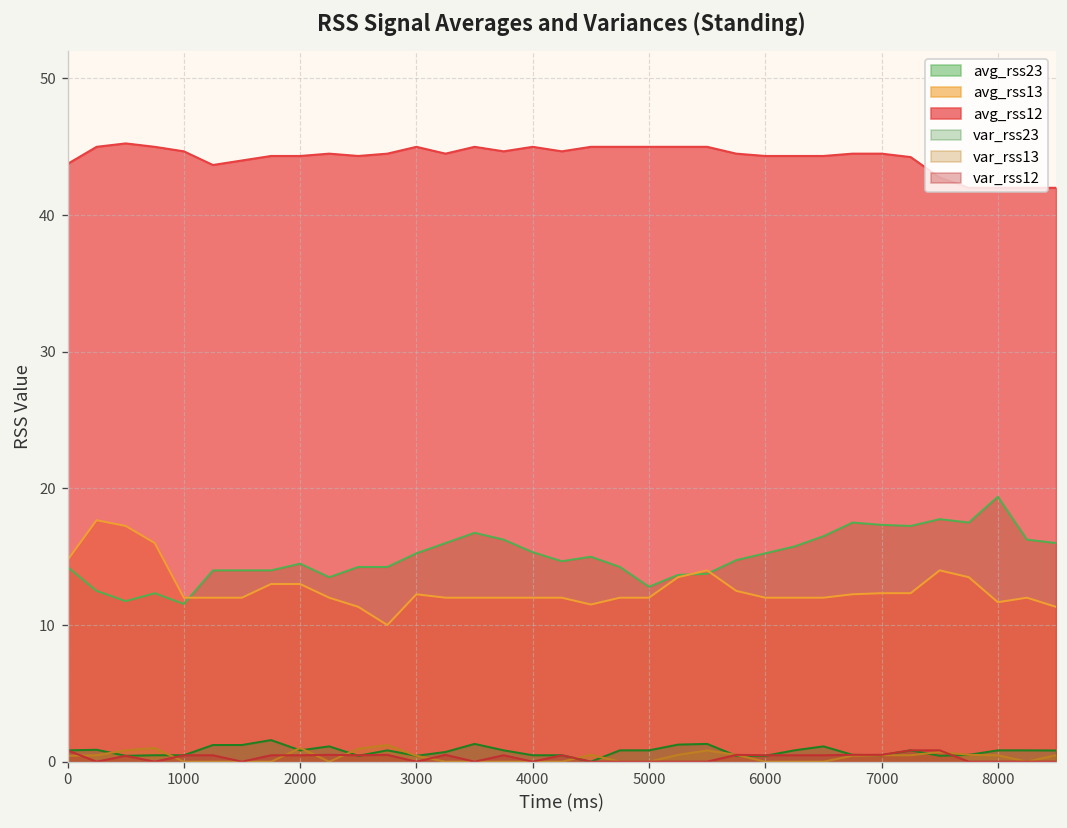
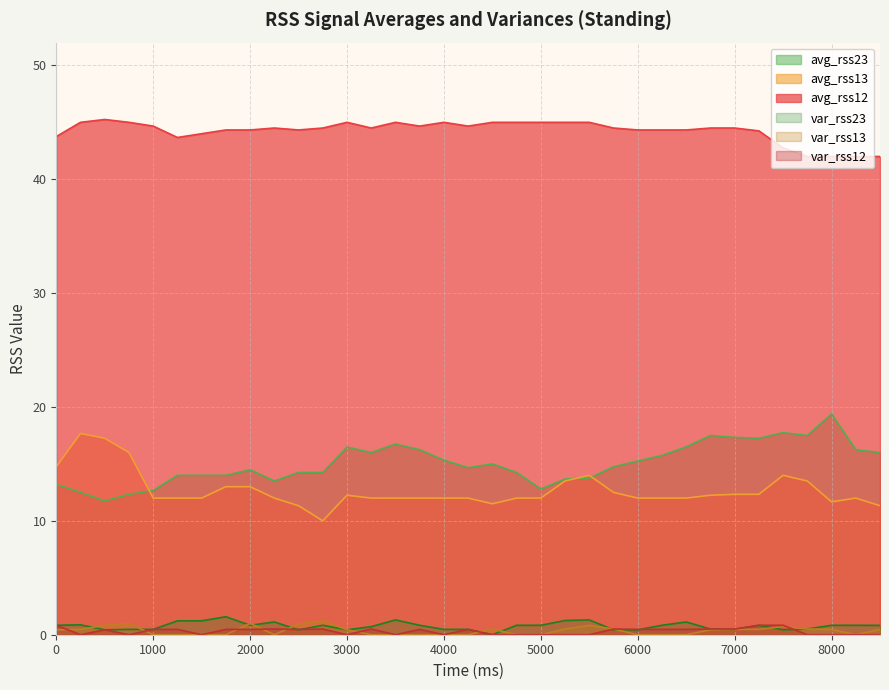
  {
    "avg_rss23": {
-     "0": 14.3,
-     "1000": 11.5,
+     "0": 13.2,
+     "1000": 12.7,
      "2000": 14.5,
-     "3000": 15.3,
+     "3000": 16.5,
      "4000": 15.3,
      "5000": 12.8,
      "6000": 15.3,
      "7000": 17.3,
      "8000": 19.4
    }
  }
